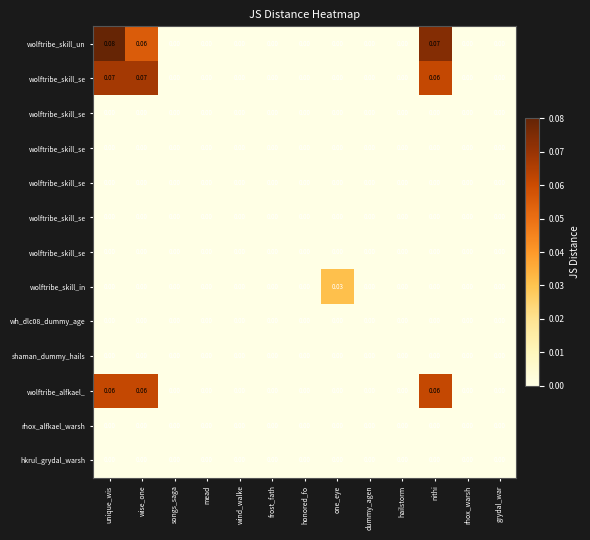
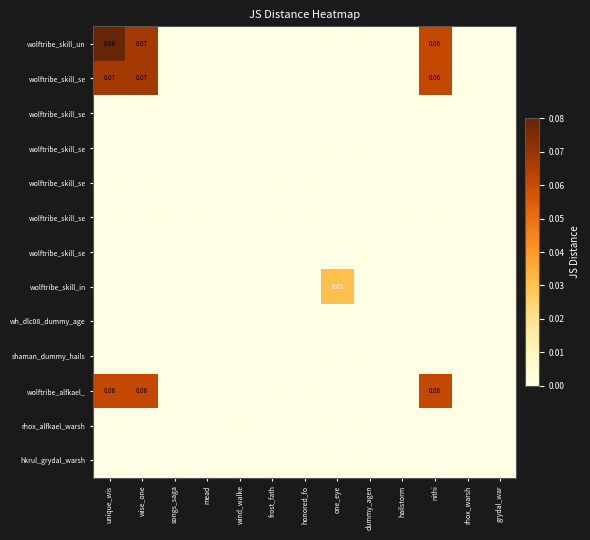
  {
    "wolftribe_skill_un": {
      "unique_wis": 0.08,
-     "wise_one": 0.06,
-     "nithi": 0.07
+     "wise_one": 0.07,
+     "nithi": 0.06
    },
    "wolftribe_skill_in": {
      "one_eye": 0.03
    },
    "wolftribe_alfkael_": {
      "unique_wis": 0.06,
      "wise_one": 0.06,
      "nithi": 0.06
    }
  }
